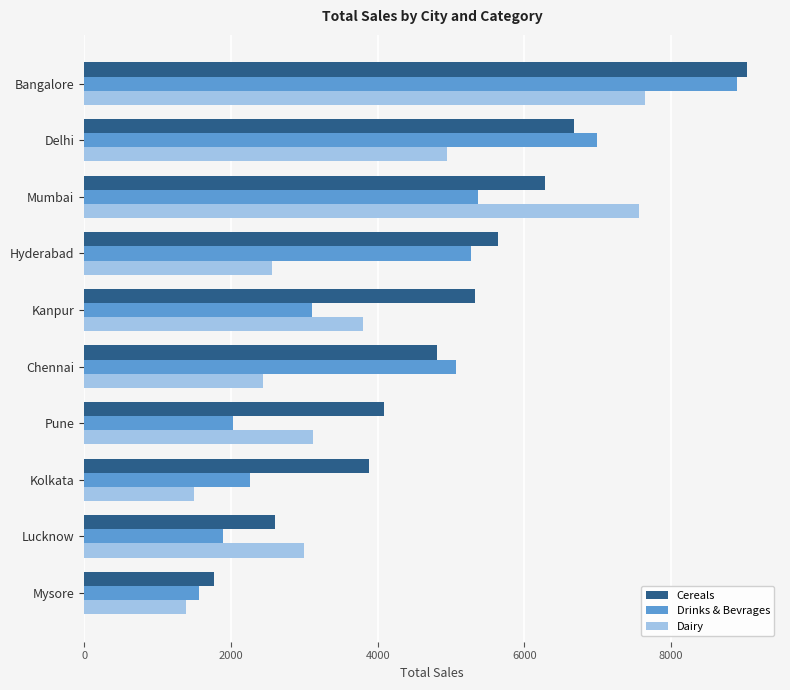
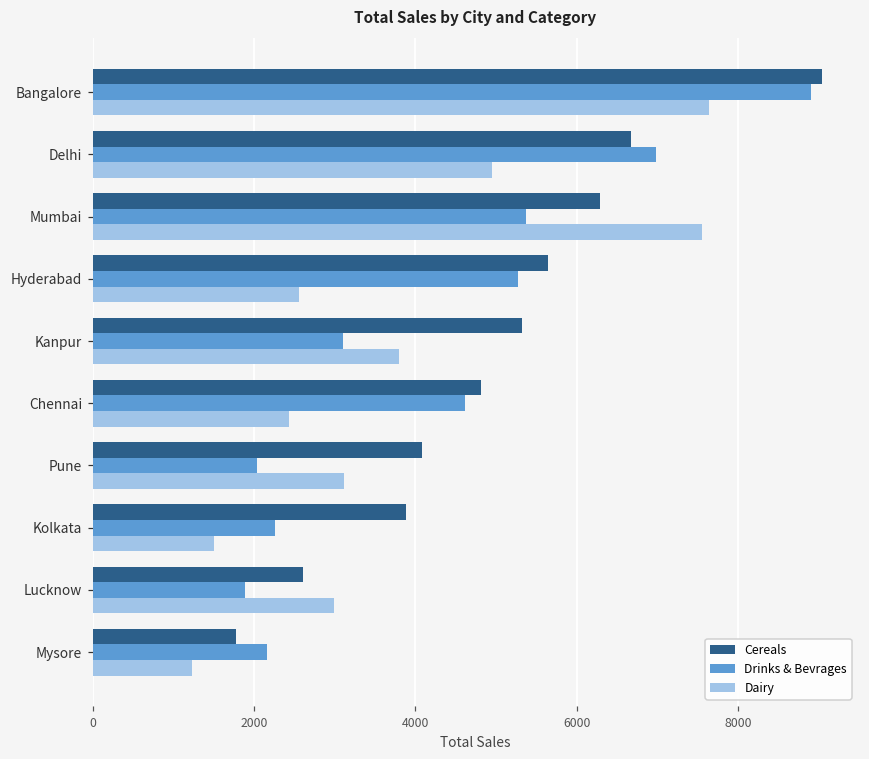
  {
    "Cereals": {
      "Bangalore": 9000,
      "Delhi": 6700,
      "Mumbai": 6300,
      "Hyderabad": 5600,
      "Kanpur": 5300,
      "Chennai": 4800,
      "Pune": 4100,
      "Kolkata": 3900,
      "Lucknow": 2600,
      "Mysore": 1800
    },
    "Drinks & Bevrages": {
      "Bangalore": 8900,
      "Delhi": 7000,
      "Mumbai": 5400,
      "Hyderabad": 5300,
      "Kanpur": 3100,
-     "Chennai": 5100,
+     "Chennai": 4600,
      "Pune": 2000,
      "Kolkata": 2300,
      "Lucknow": 1900,
-     "Mysore": 1600
+     "Mysore": 2200
    },
    "Dairy": {
      "Bangalore": 7600,
      "Delhi": 4900,
      "Mumbai": 7600,
      "Hyderabad": 2600,
      "Kanpur": 3800,
      "Chennai": 2400,
      "Pune": 3100,
      "Kolkata": 1500,
      "Lucknow": 3000,
-     "Mysore": 1400
+     "Mysore": 1200
    }
  }
